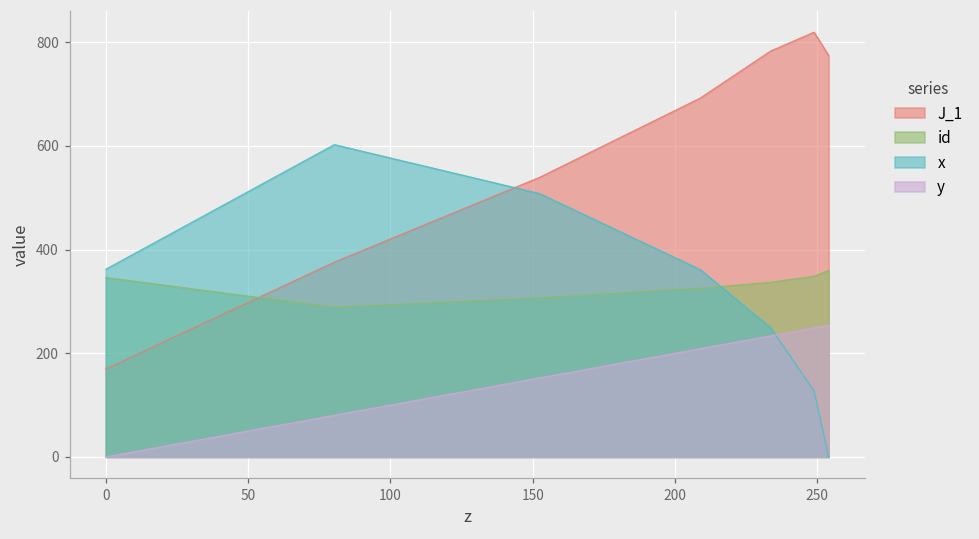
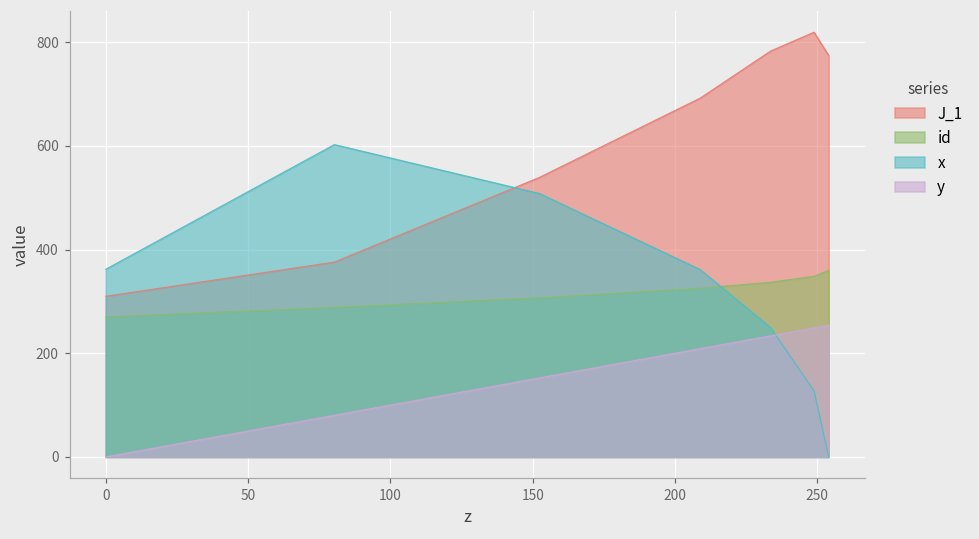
  {
    "J_1": {
-     "0": 170
+     "0": 310
    },
    "id": {
-     "0": 350
+     "0": 270
    },
    "x": {
      "0": 360
    },
    "y": {
      "0": 0
    }
  }
